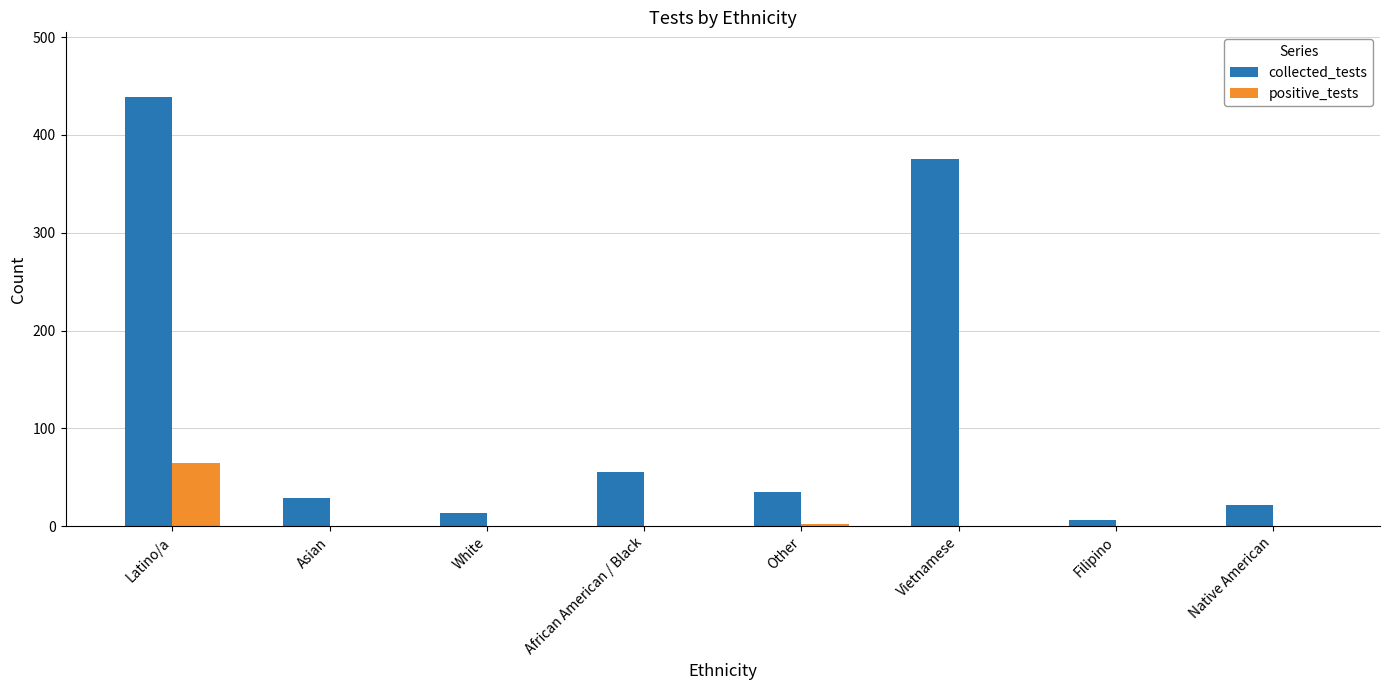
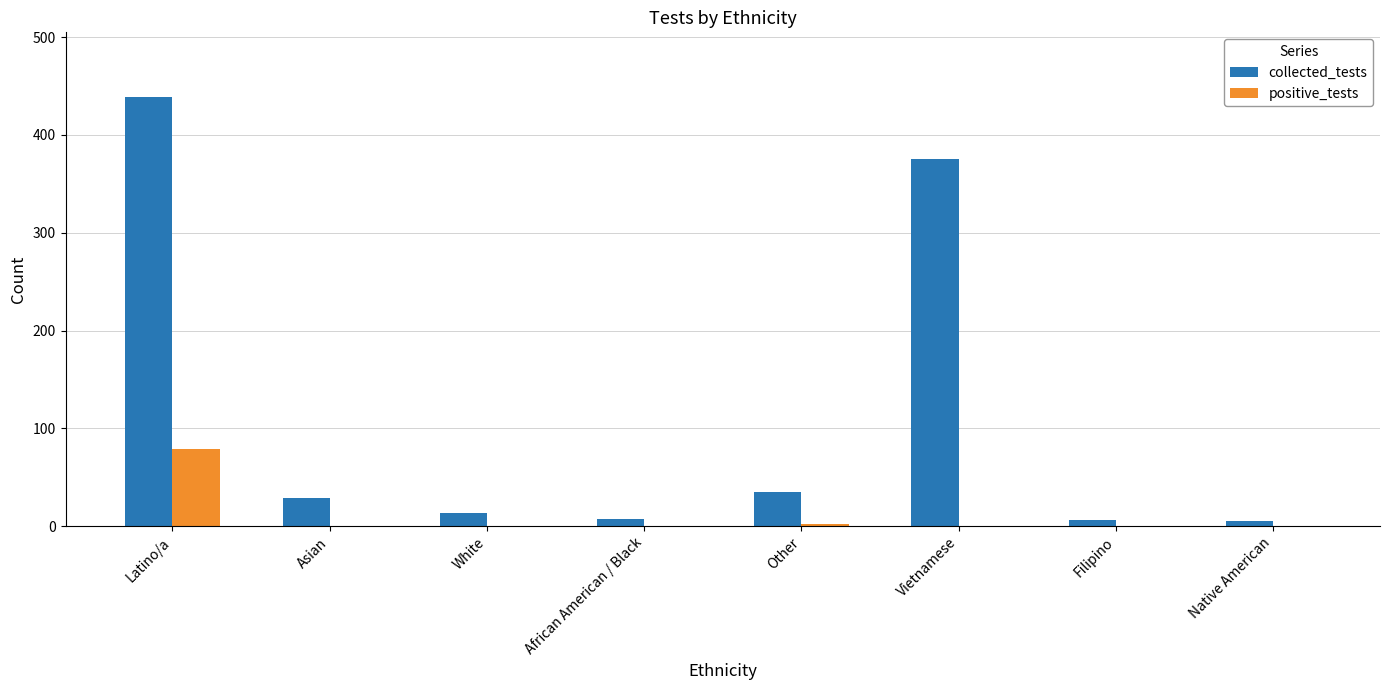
  {
    "collected_tests": {
      "Latino/a": 440,
      "Asian": 30,
      "White": 10,
-     "African American / Black": 60,
+     "African American / Black": 10,
      "Other": 40,
      "Vietnamese": 380,
      "Filipino": 10,
-     "Native American": 20
+     "Native American": 10
    },
    "positive_tests": {
-     "Latino/a": 70,
+     "Latino/a": 80,
      "Asian": 0,
      "White": 0,
      "African American / Black": 0,
      "Vietnamese": 0,
      "Filipino": 0,
      "Native American": 0
    }
  }
